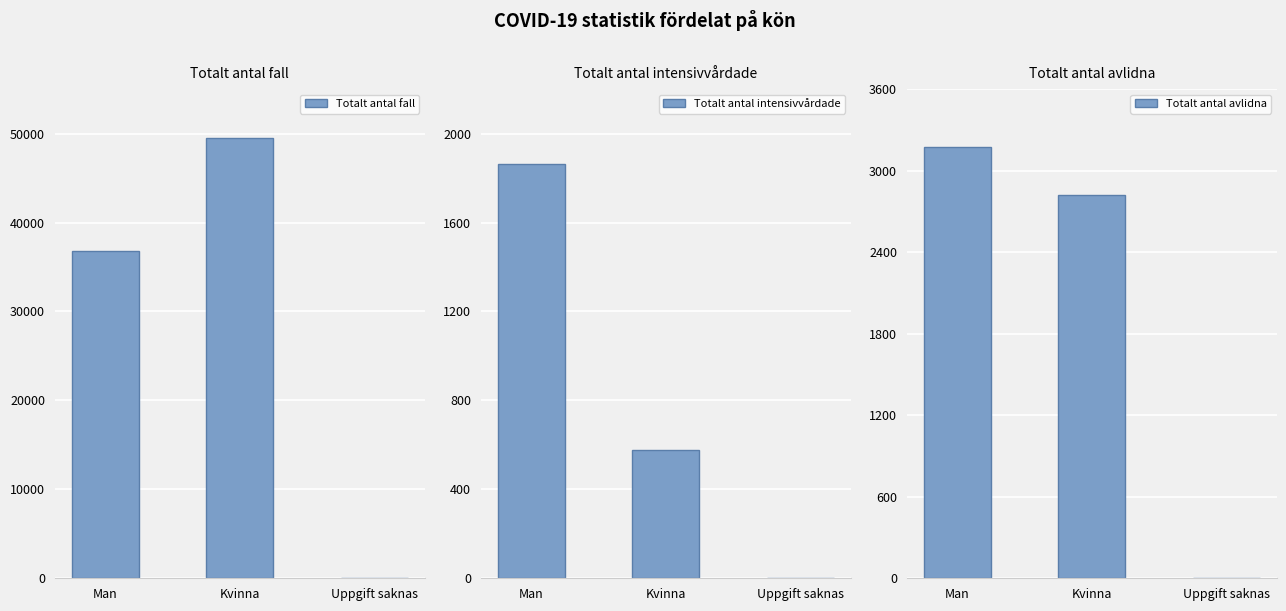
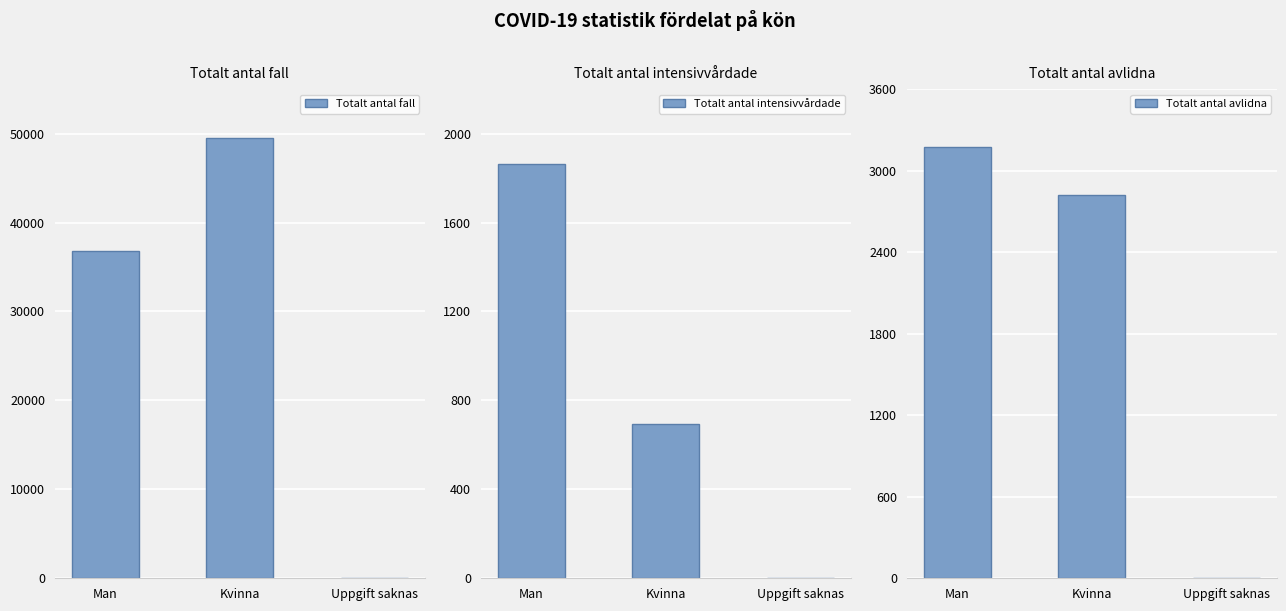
  {
    "Totalt antal fall": {
      "Man": 37000,
      "Kvinna": 49000
    },
    "Totalt antal intensivvårdade": {
      "Man": 1860,
-     "Kvinna": 580,
+     "Kvinna": 690,
      "Uppgift saknas": 0
    },
    "Totalt antal avlidna": {
      "Man": 3180,
      "Kvinna": 2820,
      "Uppgift saknas": 0
    }
  }
